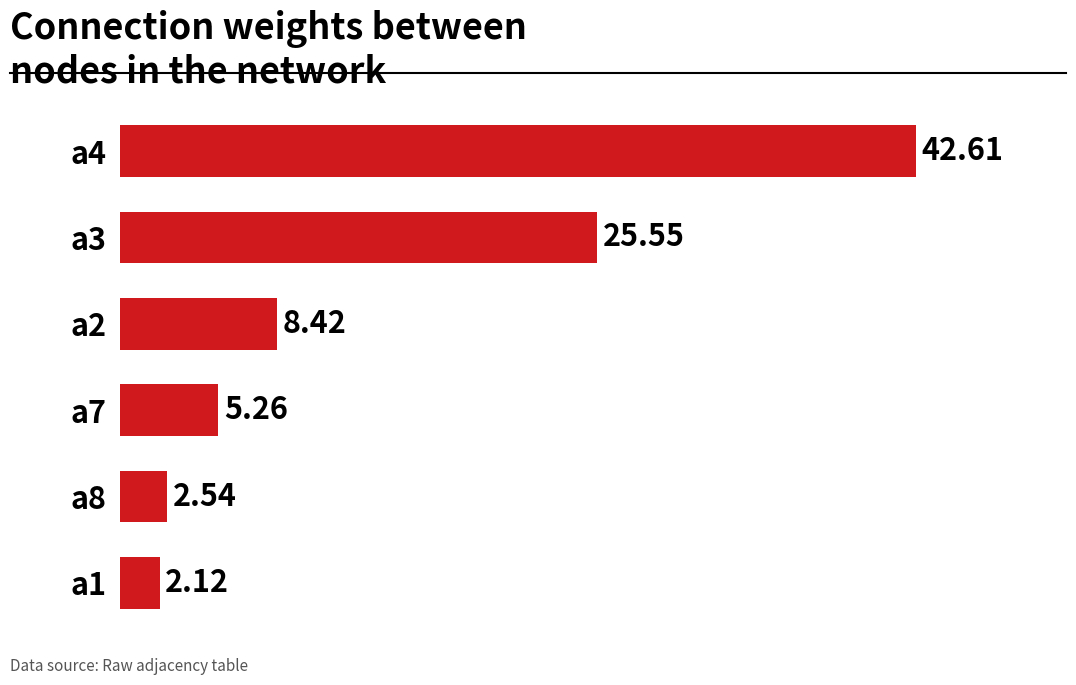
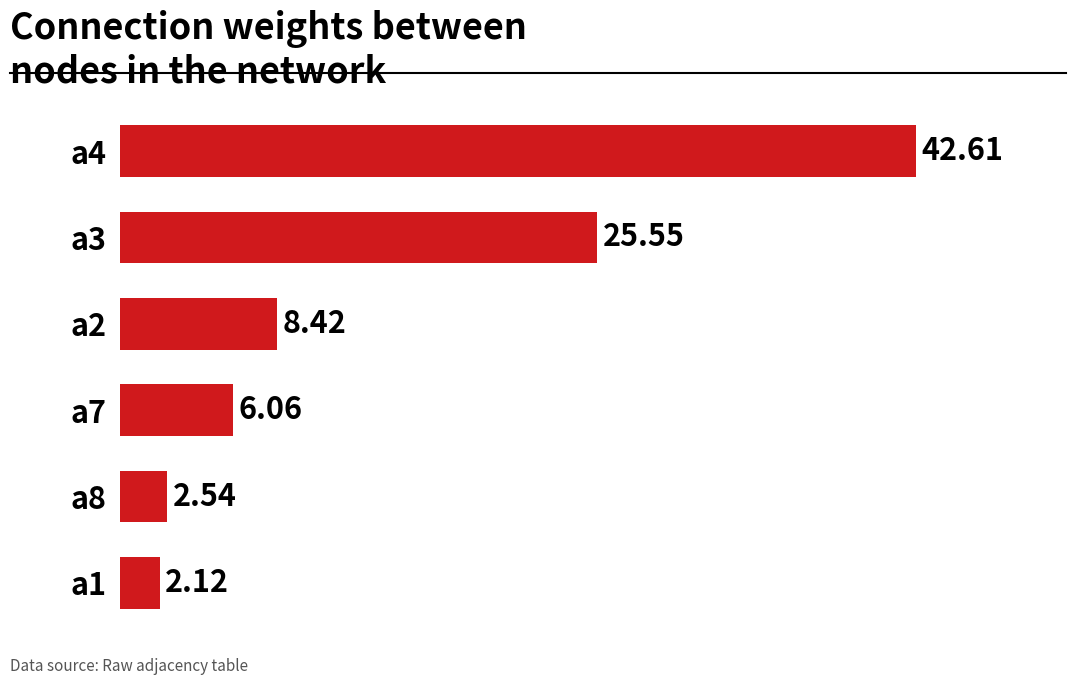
  {
    "a4": 42.61,
    "a3": 25.55,
    "a2": 8.42,
-   "a7": 5.26,
+   "a7": 6.06,
    "a8": 2.54,
    "a1": 2.12
  }
